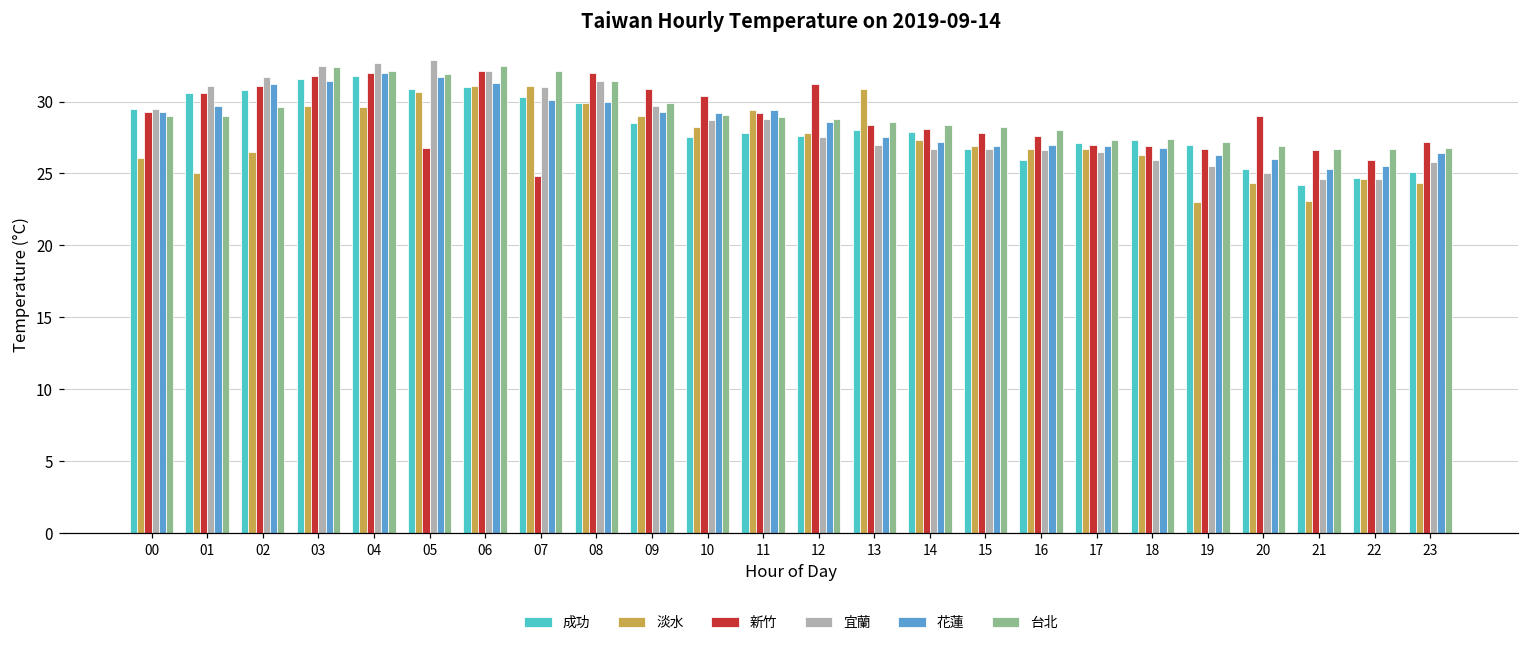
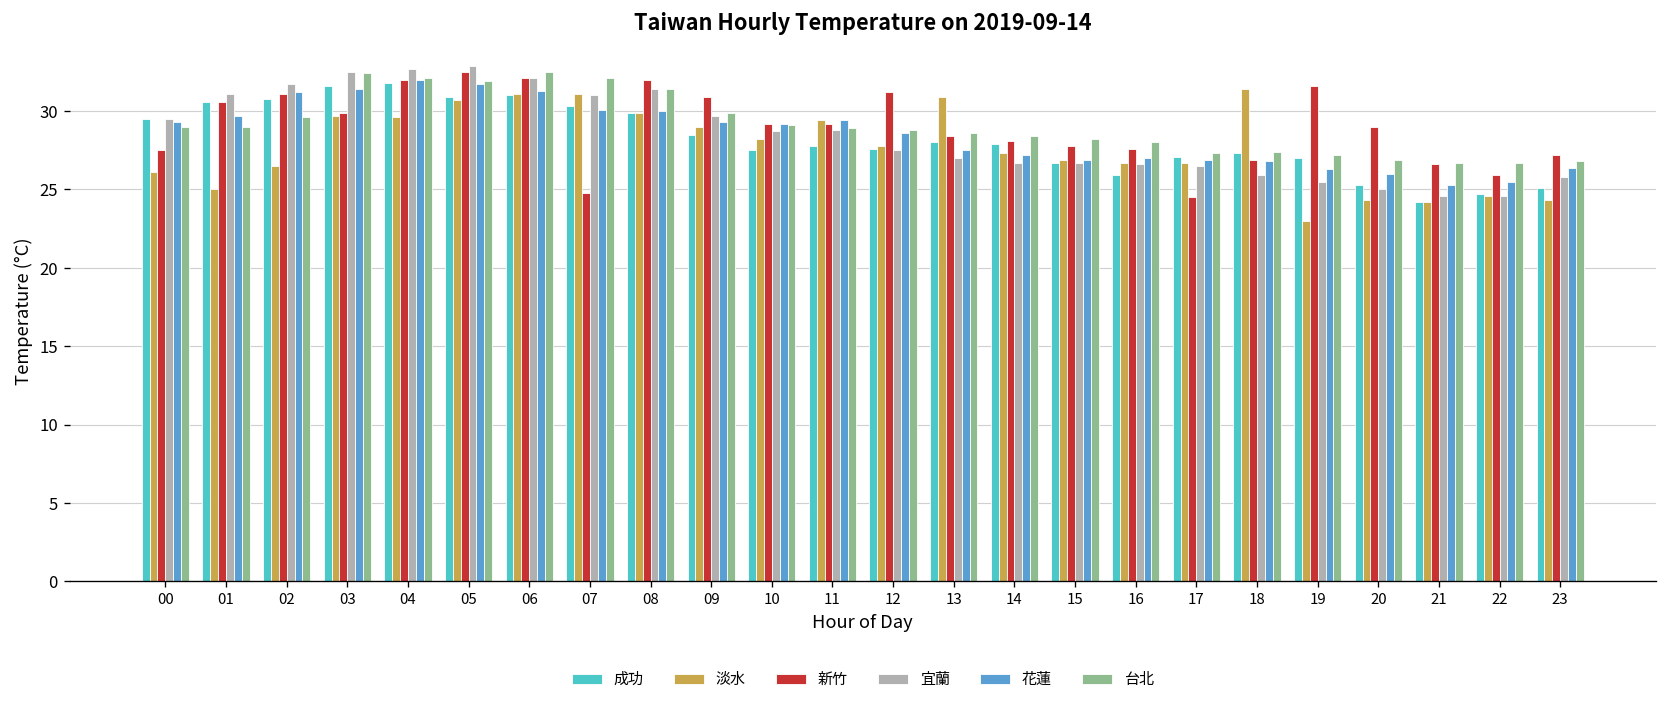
  {
    "淡水": {
      "00": 26.1,
      "01": 25.0,
      "02": 26.5,
      "03": 29.7,
      "04": 29.6,
      "05": 30.7,
      "06": 31.1,
      "07": 31.1,
      "08": 29.9,
      "09": 29.0,
      "10": 28.2,
      "11": 29.4,
      "12": 27.8,
      "13": 30.9,
      "14": 27.3,
      "15": 26.9,
      "16": 26.7,
      "17": 26.7,
-     "18": 26.3,
+     "18": 31.4,
      "19": 23.0,
      "20": 24.3,
-     "21": 23.1,
+     "21": 24.2,
      "22": 24.6,
      "23": 24.3
    },
    "新竹": {
-     "00": 29.3,
+     "00": 27.5,
      "01": 30.6,
      "02": 31.1,
-     "03": 31.8,
+     "03": 29.9,
      "04": 32.0,
-     "05": 26.8,
+     "05": 32.5,
      "06": 32.1,
      "07": 24.8,
      "08": 32.0,
      "09": 30.9,
-     "10": 30.4,
+     "10": 29.2,
      "11": 29.2,
      "12": 31.2,
      "13": 28.4,
      "14": 28.1,
      "15": 27.8,
      "16": 27.6,
-     "17": 27.0,
+     "17": 24.5,
      "18": 26.9,
-     "19": 26.7,
+     "19": 31.6,
      "20": 29.0,
      "21": 26.6,
      "22": 25.9,
      "23": 27.2
    }
  }
